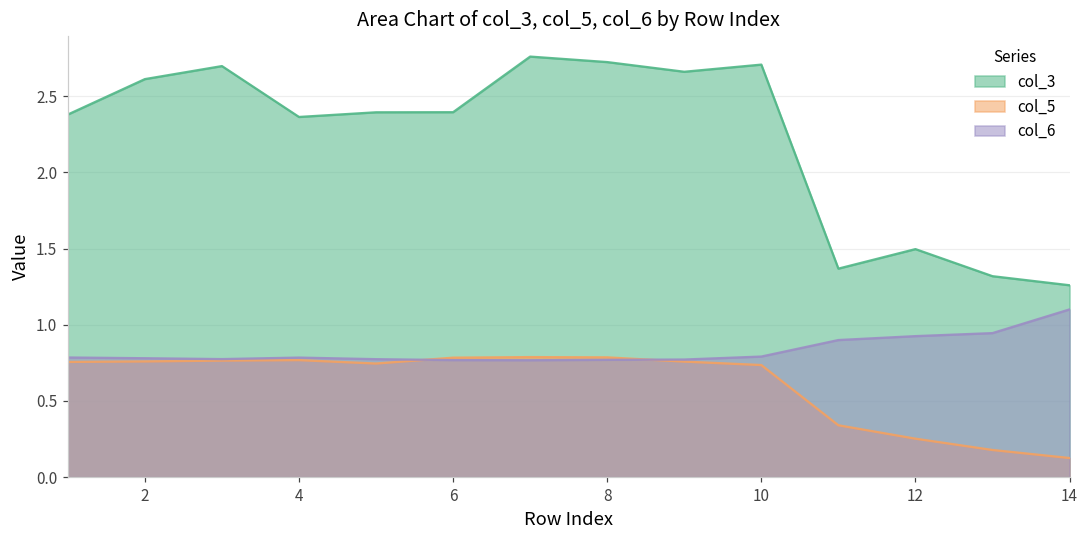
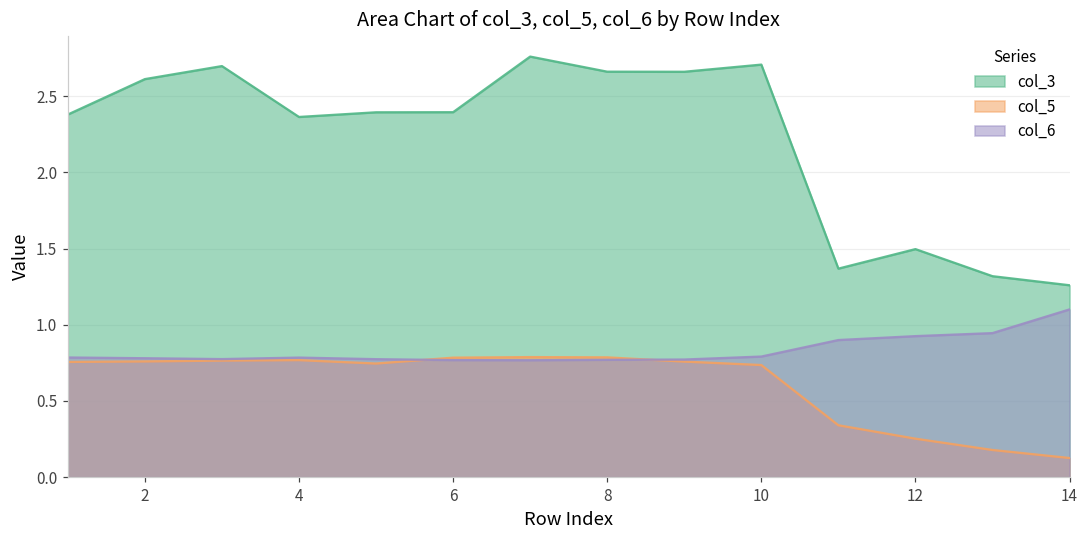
  {
    "col_3": {
      "2": 2.61,
      "4": 2.36,
      "6": 2.39,
-     "8": 2.72,
+     "8": 2.66,
      "10": 2.71,
      "12": 1.50,
      "14": 1.26
    },
    "col_5": {
      "2": 0.76,
      "10": 0.74,
      "12": 0.25,
      "14": 0.13
    },
    "col_6": {
      "2": 0.78,
      "10": 0.79,
      "12": 0.93,
      "14": 1.10
    }
  }
